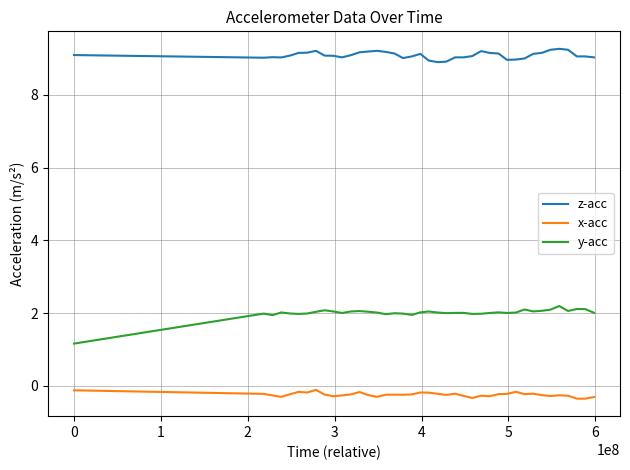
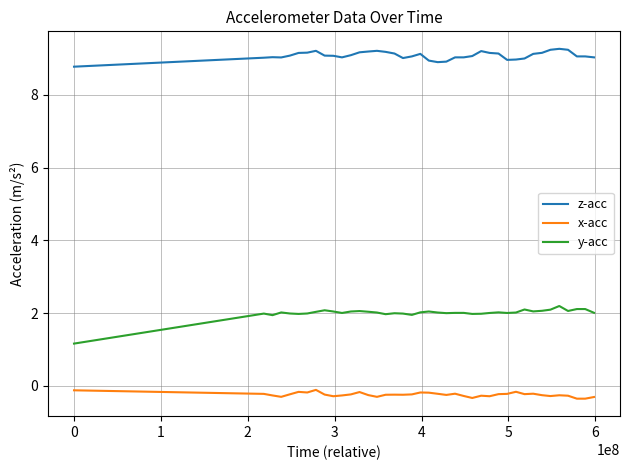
  {
    "z-acc": {
-     "0": 9.1
+     "0": 8.8
    },
    "x-acc": {
      "0": -0.1
    },
    "y-acc": {
      "0": 1.2
    }
  }
